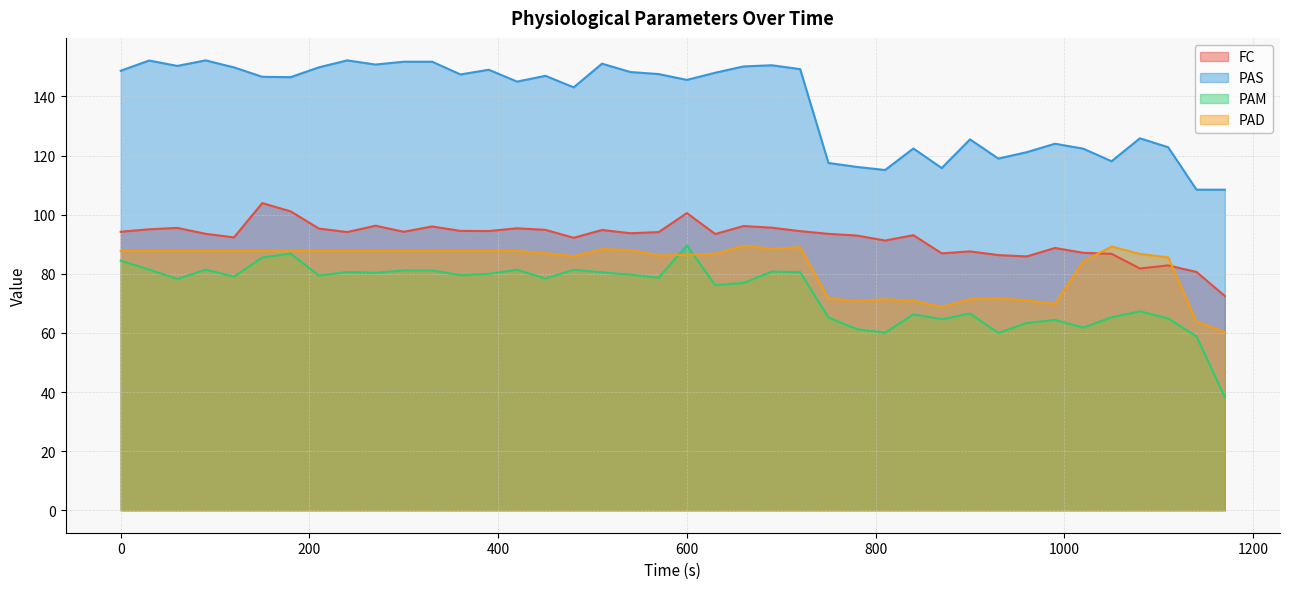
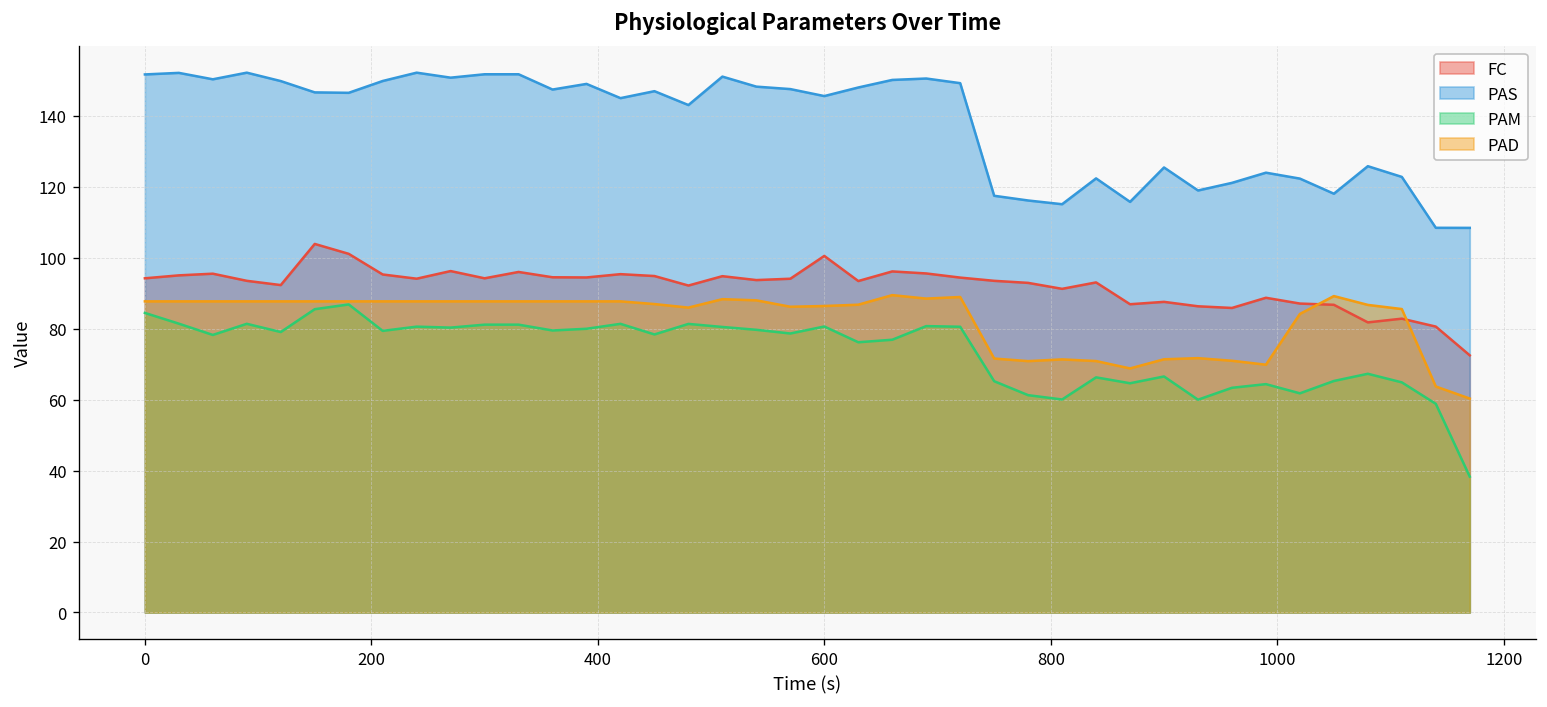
  {
    "FC": {
      "0": 94,
      "600": 101
    },
    "PAS": {
-     "0": 149,
+     "0": 152,
      "600": 146
    },
    "PAM": {
      "0": 84,
-     "600": 90
+     "600": 81
    },
    "PAD": {
      "0": 88,
      "600": 86
    }
  }
